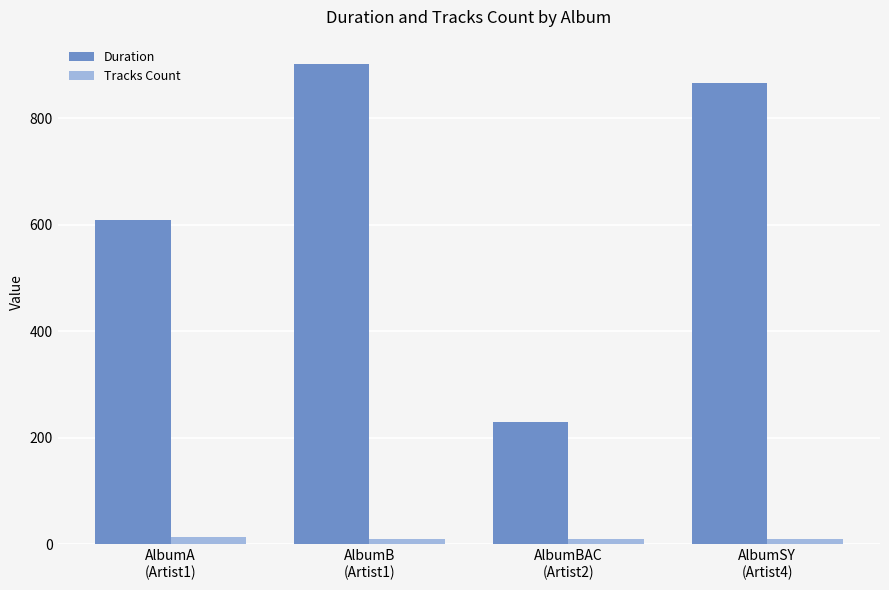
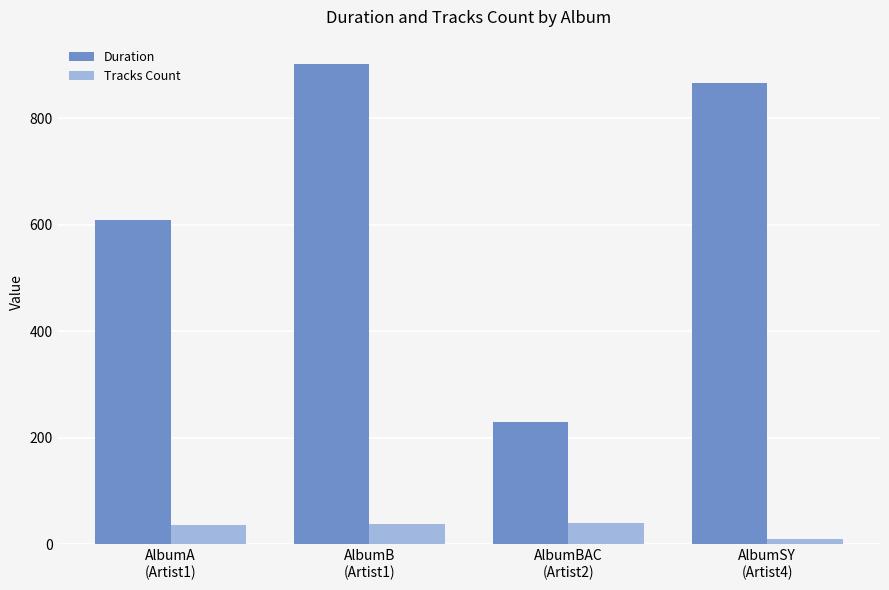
  {
    "Duration": {
      "AlbumA (Artist1)": 610,
      "AlbumB (Artist1)": 900,
      "AlbumBAC (Artist2)": 230,
      "AlbumSY (Artist4)": 870
    },
    "Tracks Count": {
-     "AlbumA (Artist1)": 10,
-     "AlbumB (Artist1)": 10,
-     "AlbumBAC (Artist2)": 10,
+     "AlbumA (Artist1)": 40,
+     "AlbumB (Artist1)": 40,
+     "AlbumBAC (Artist2)": 40,
      "AlbumSY (Artist4)": 10
    }
  }
